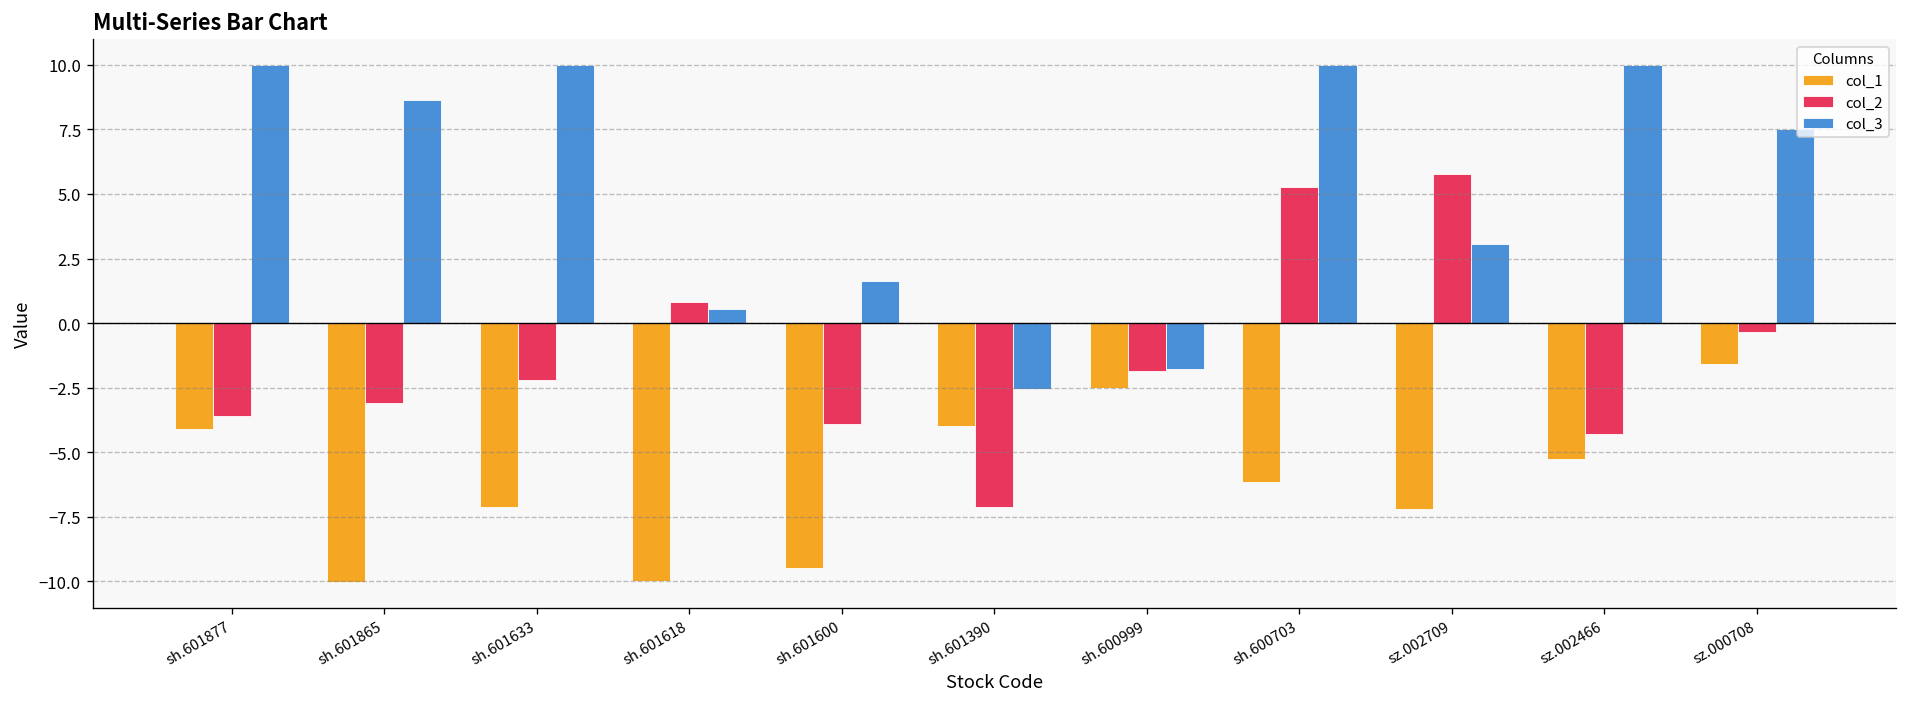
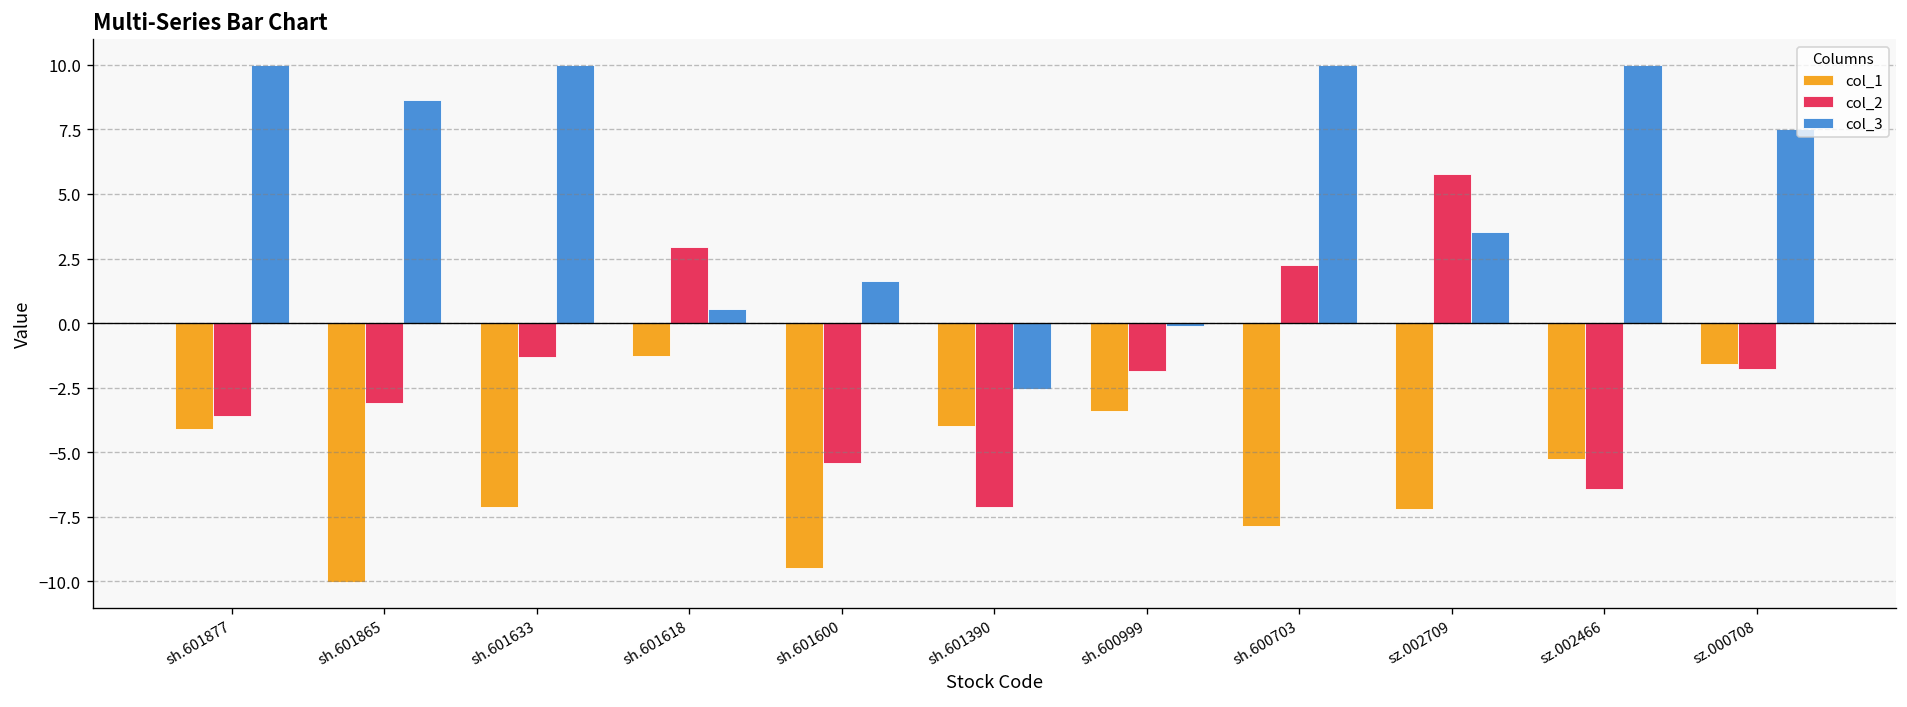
  {
    "col_1": {
      "sh.601877": -4.1,
      "sh.601865": -10.0,
      "sh.601633": -7.1,
-     "sh.601618": -10.0,
+     "sh.601618": -1.3,
      "sh.601600": -9.5,
      "sh.601390": -4.0,
-     "sh.600999": -2.5,
-     "sh.600703": -6.2,
+     "sh.600999": -3.4,
+     "sh.600703": -7.8,
      "sz.002709": -7.2,
      "sz.002466": -5.3,
      "sz.000708": -1.6
    },
    "col_2": {
      "sh.601877": -3.6,
      "sh.601865": -3.1,
-     "sh.601633": -2.2,
-     "sh.601618": 0.8,
-     "sh.601600": -3.9,
+     "sh.601633": -1.3,
+     "sh.601618": 2.9,
+     "sh.601600": -5.4,
      "sh.601390": -7.1,
      "sh.600999": -1.8,
-     "sh.600703": 5.3,
+     "sh.600703": 2.3,
      "sz.002709": 5.8,
-     "sz.002466": -4.3,
-     "sz.000708": -0.4
+     "sz.002466": -6.4,
+     "sz.000708": -1.8
    },
    "col_3": {
      "sh.601877": 10.0,
      "sh.601865": 8.7,
      "sh.601633": 10.0,
      "sh.601618": 0.5,
      "sh.601600": 1.6,
      "sh.601390": -2.6,
-     "sh.600999": -1.8,
+     "sh.600999": -0.1,
      "sh.600703": 10.0,
-     "sz.002709": 3.1,
+     "sz.002709": 3.5,
      "sz.002466": 10.0,
      "sz.000708": 7.5
    }
  }
